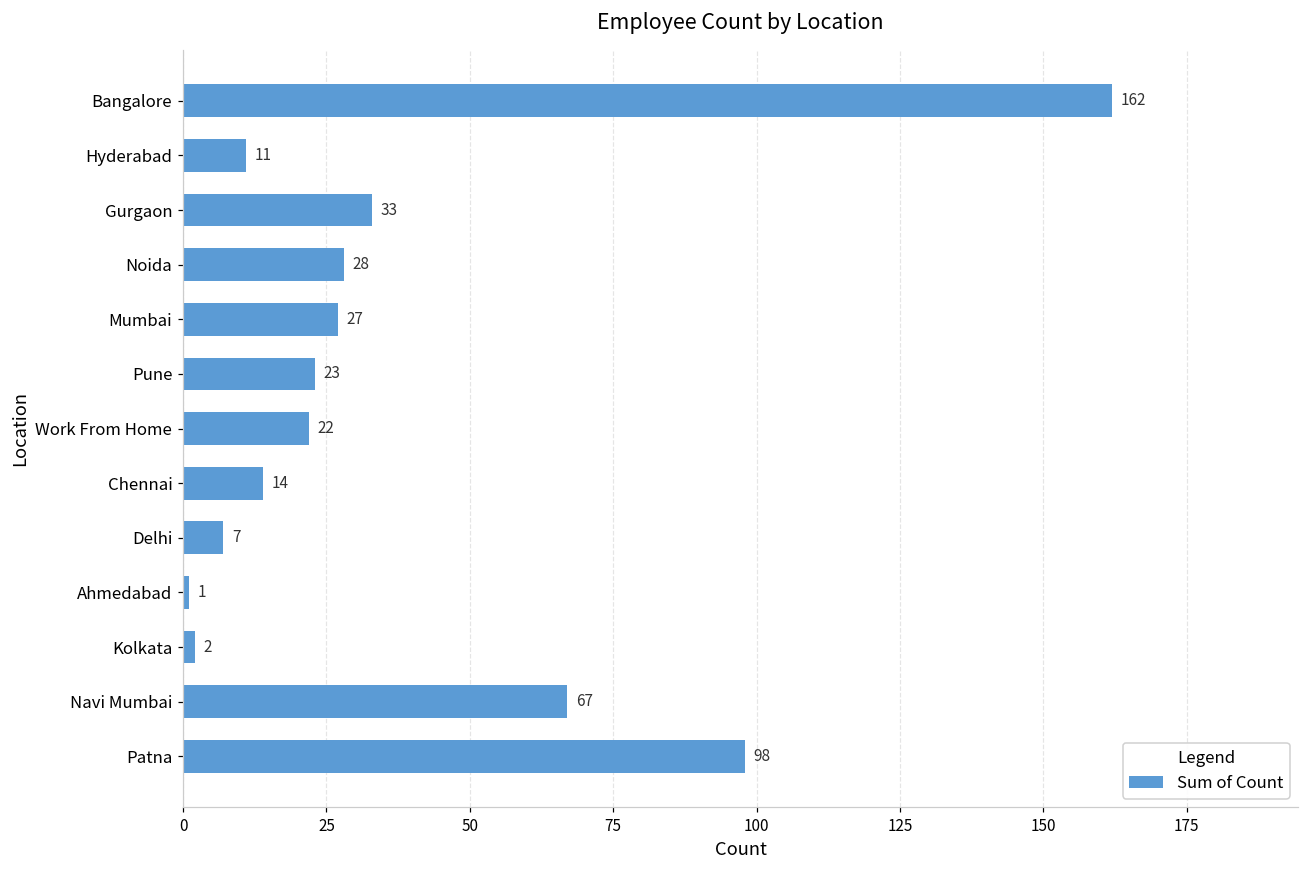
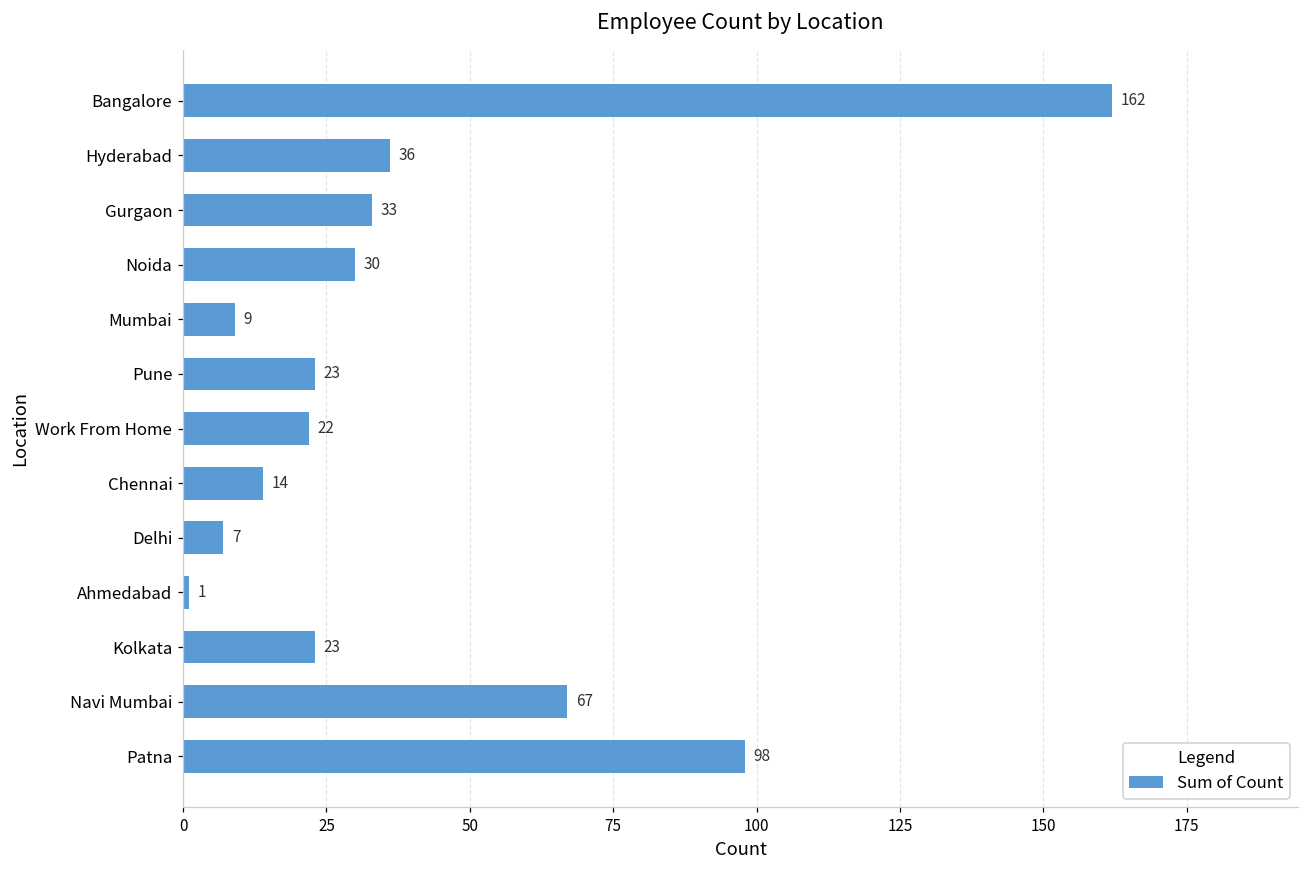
  {
    "Bangalore": 162,
-   "Hyderabad": 11,
+   "Hyderabad": 36,
    "Gurgaon": 33,
-   "Noida": 28,
-   "Mumbai": 27,
+   "Noida": 30,
+   "Mumbai": 9,
    "Pune": 23,
    "Work From Home": 22,
    "Chennai": 14,
    "Delhi": 7,
    "Ahmedabad": 1,
-   "Kolkata": 2,
+   "Kolkata": 23,
    "Navi Mumbai": 67,
    "Patna": 98
  }
